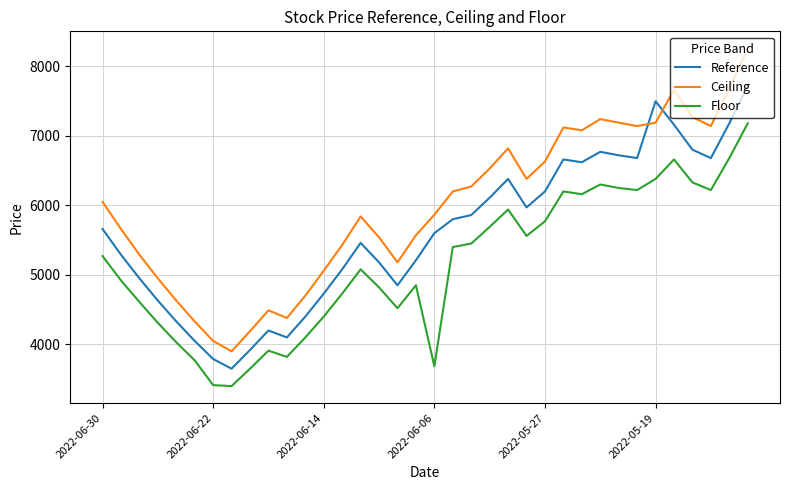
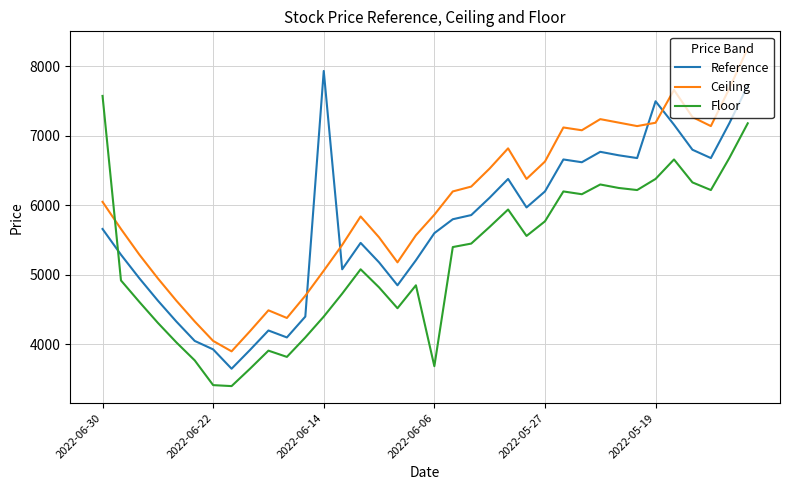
  {
    "Reference": {
      "2022-06-30": 5700,
-     "2022-06-22": 3800,
-     "2022-06-14": 4700,
+     "2022-06-22": 3900,
+     "2022-06-14": 7900,
      "2022-06-06": 5600,
      "2022-05-27": 6200,
      "2022-05-19": 7500
    },
    "Ceiling": {
      "2022-06-30": 6100,
      "2022-06-22": 4100,
      "2022-06-14": 5100,
      "2022-06-06": 5900,
      "2022-05-27": 6600,
      "2022-05-19": 7200
    },
    "Floor": {
-     "2022-06-30": 5300,
+     "2022-06-30": 7600,
      "2022-06-22": 3400,
      "2022-06-14": 4400,
      "2022-06-06": 3700,
      "2022-05-27": 5800,
      "2022-05-19": 6400
    }
  }
